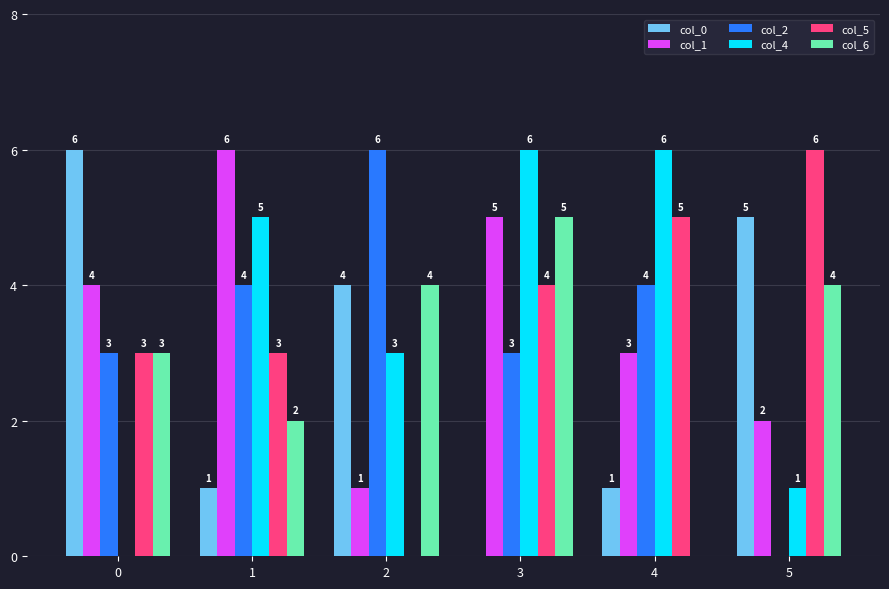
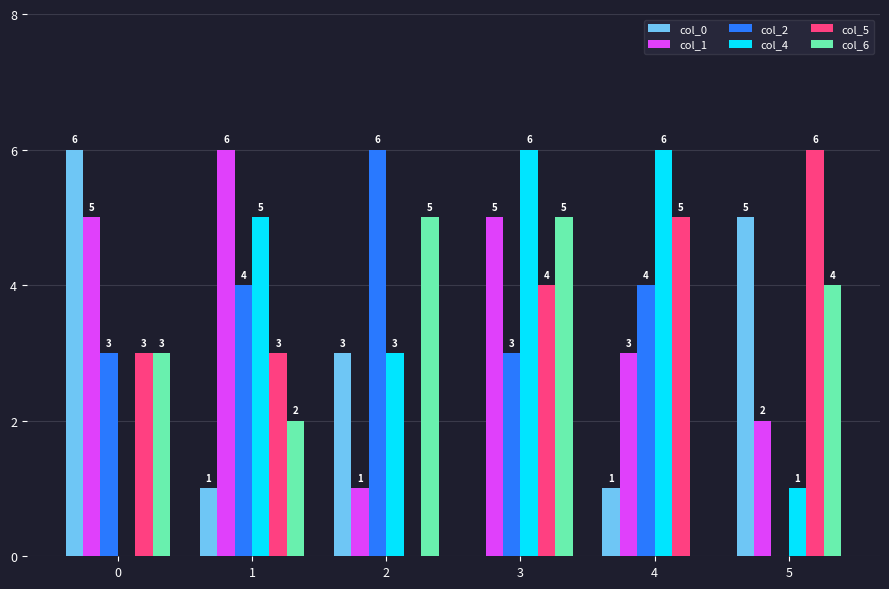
  {
    "col_0": {
      "0": 6,
      "1": 1,
-     "2": 4,
+     "2": 3,
      "4": 1,
      "5": 5
    },
    "col_1": {
-     "0": 4,
+     "0": 5,
      "1": 6,
      "2": 1,
      "3": 5,
      "4": 3,
      "5": 2
    },
    "col_2": {
      "0": 3,
      "1": 4,
      "2": 6,
      "3": 3,
      "4": 4
    },
    "col_4": {
      "1": 5,
      "2": 3,
      "3": 6,
      "4": 6,
      "5": 1
    },
    "col_5": {
      "0": 3,
      "1": 3,
      "3": 4,
      "4": 5,
      "5": 6
    },
    "col_6": {
      "0": 3,
      "1": 2,
-     "2": 4,
+     "2": 5,
      "3": 5,
      "5": 4
    }
  }
